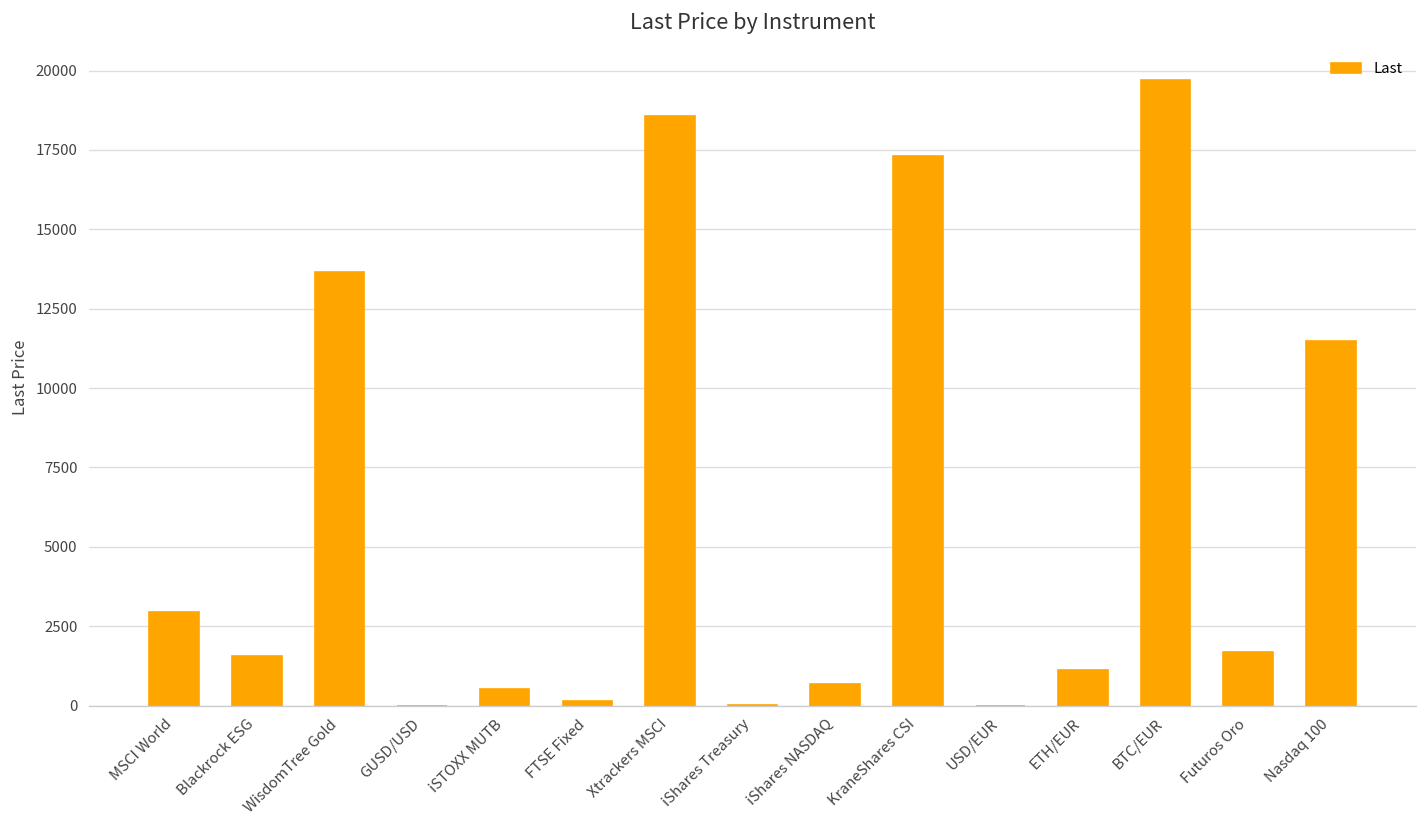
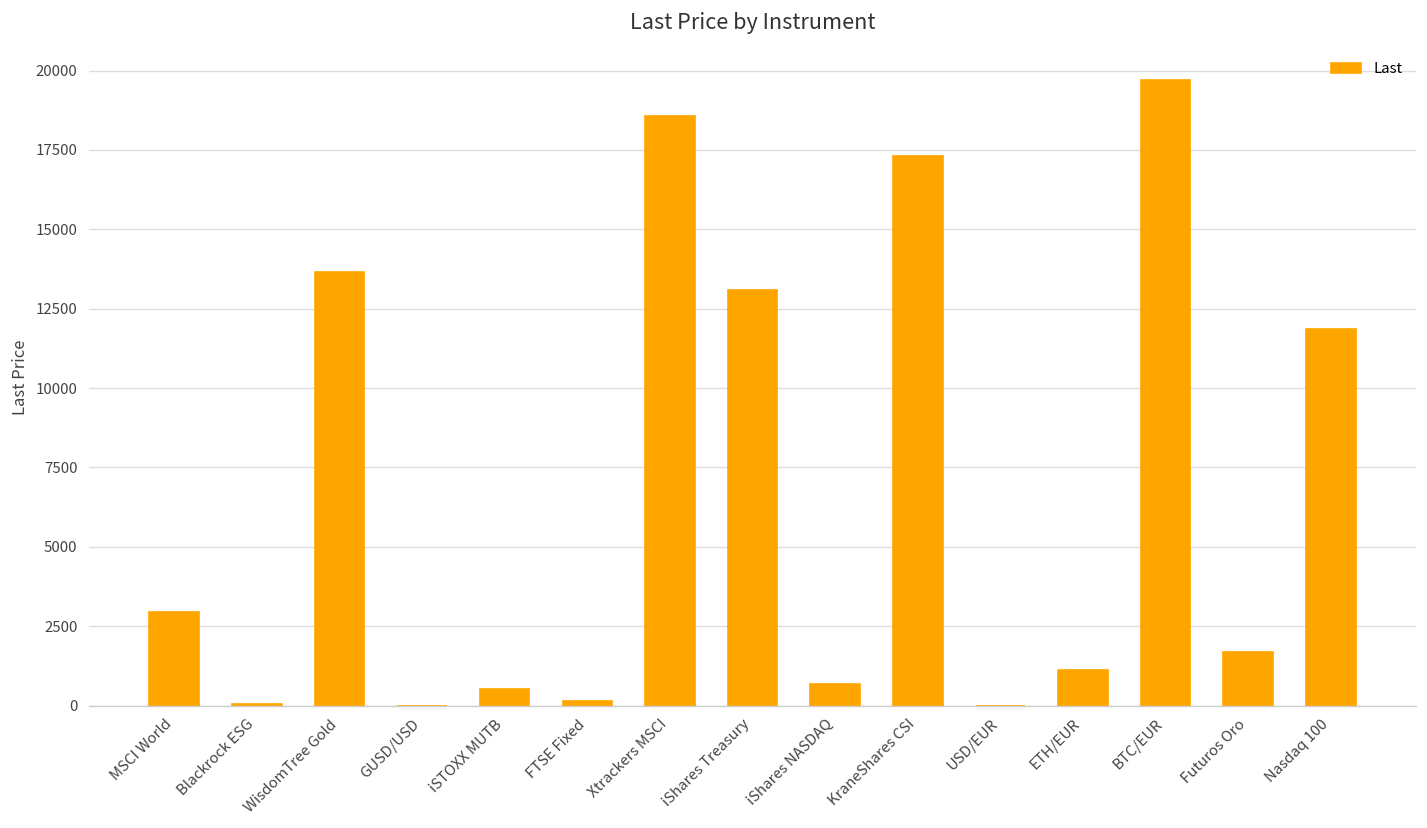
  {
    "MSCI World": 2900,
-   "Blackrock ESG": 1600,
+   "Blackrock ESG": 0,
    "WisdomTree Gold": 13700,
    "iSTOXX MUTB": 500,
    "FTSE Fixed": 100,
    "Xtrackers MSCI": 18600,
-   "iShares Treasury": 0,
+   "iShares Treasury": 13100,
    "iShares NASDAQ": 700,
    "KraneShares CSI": 17300,
    "ETH/EUR": 1100,
    "BTC/EUR": 19700,
    "Futuros Oro": 1700,
-   "Nasdaq 100": 11500
+   "Nasdaq 100": 11900
  }
